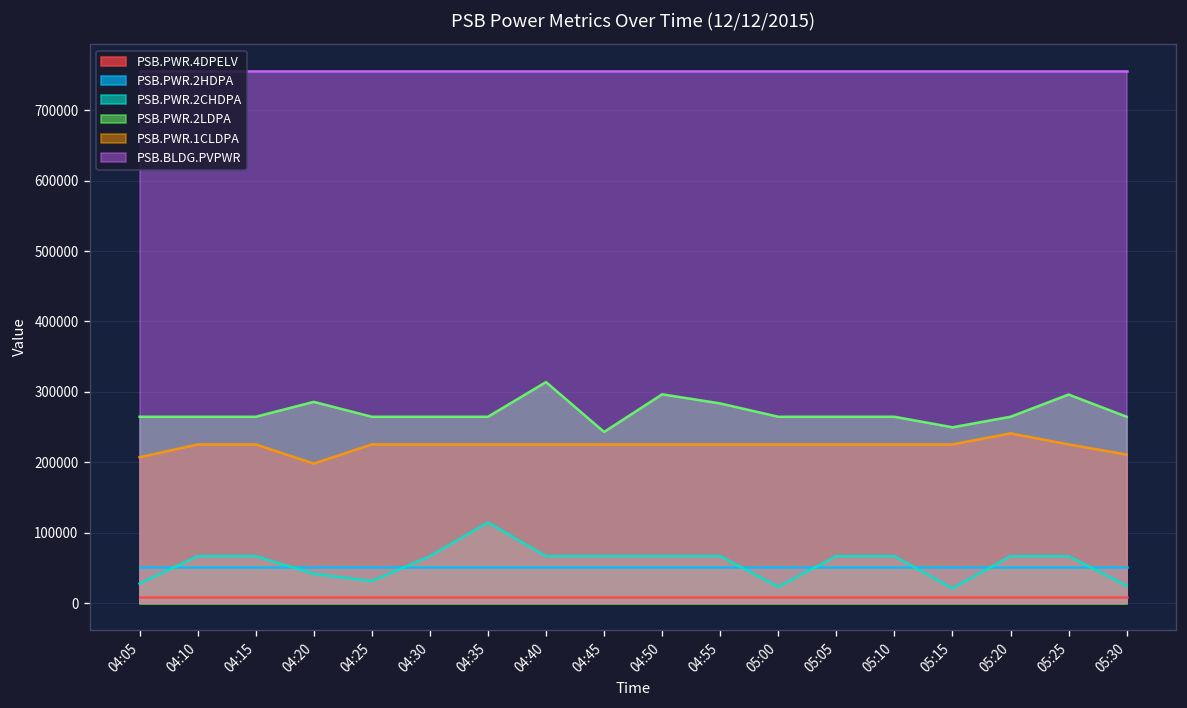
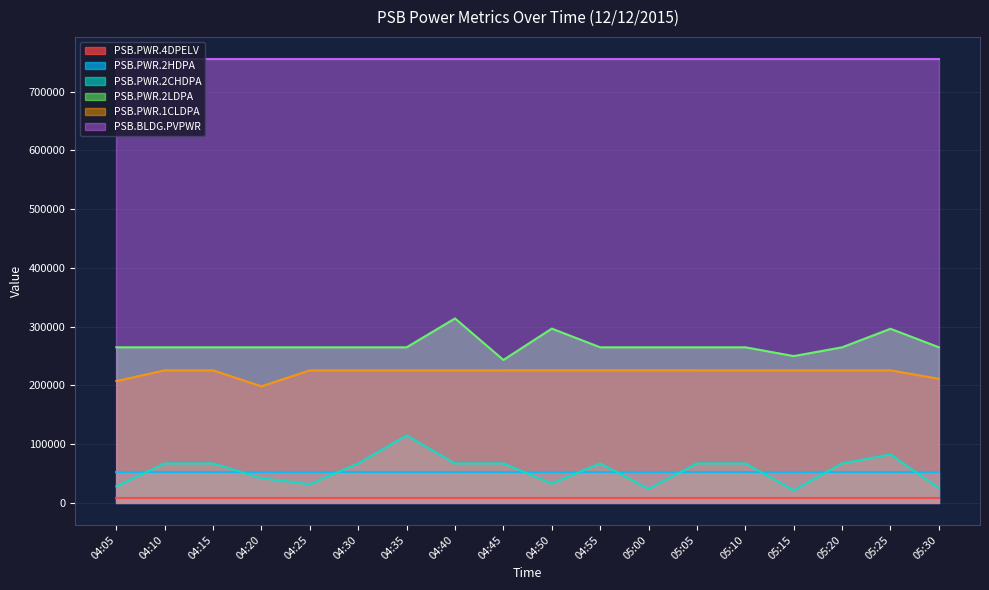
  {
    "PSB.PWR.4DPELV": {
      "04:05": 10000,
      "04:10": 10000,
      "04:15": 10000,
      "04:20": 10000,
      "04:25": 10000,
      "04:30": 10000,
      "04:35": 10000,
      "04:40": 10000,
      "04:45": 10000,
      "04:50": 10000,
      "04:55": 10000,
      "05:00": 10000,
      "05:05": 10000,
      "05:10": 10000,
      "05:15": 10000,
      "05:20": 10000,
      "05:25": 10000,
      "05:30": 10000
    },
    "PSB.PWR.2HDPA": {
      "04:05": 50000,
      "04:10": 50000,
      "04:15": 50000,
      "04:20": 50000,
      "04:25": 50000,
      "04:30": 50000,
      "04:35": 50000,
      "04:40": 50000,
      "04:45": 50000,
      "04:50": 50000,
      "04:55": 50000,
      "05:00": 50000,
      "05:05": 50000,
      "05:10": 50000,
      "05:15": 50000,
      "05:20": 50000,
      "05:25": 50000,
      "05:30": 50000
    },
    "PSB.PWR.2CHDPA": {
      "04:05": 30000,
      "04:10": 70000,
      "04:15": 70000,
      "04:20": 40000,
      "04:25": 30000,
      "04:30": 70000,
      "04:35": 110000,
      "04:40": 70000,
      "04:45": 70000,
-     "04:50": 70000,
+     "04:50": 30000,
      "04:55": 70000,
      "05:00": 20000,
      "05:05": 70000,
      "05:10": 70000,
      "05:15": 20000,
      "05:20": 70000,
-     "05:25": 70000,
+     "05:25": 80000,
      "05:30": 20000
    },
    "PSB.PWR.2LDPA": {
      "04:05": 260000,
      "04:10": 260000,
      "04:15": 260000,
-     "04:20": 290000,
+     "04:20": 260000,
      "04:25": 260000,
      "04:30": 260000,
      "04:35": 260000,
      "04:40": 310000,
      "04:45": 240000,
      "04:50": 300000,
-     "04:55": 280000,
+     "04:55": 260000,
      "05:00": 260000,
      "05:05": 260000,
      "05:10": 260000,
      "05:15": 250000,
      "05:20": 260000,
      "05:25": 300000,
      "05:30": 260000
    },
    "PSB.PWR.1CLDPA": {
      "04:05": 210000,
      "04:10": 230000,
      "04:15": 230000,
      "04:20": 200000,
      "04:25": 230000,
      "04:30": 230000,
      "04:35": 230000,
      "04:40": 230000,
      "04:45": 230000,
      "04:50": 230000,
      "04:55": 230000,
      "05:00": 230000,
      "05:05": 230000,
      "05:10": 230000,
      "05:15": 230000,
-     "05:20": 240000,
+     "05:20": 230000,
      "05:25": 230000,
      "05:30": 210000
    },
    "PSB.BLDG.PVPWR": {
      "04:15": 760000,
      "04:20": 760000,
      "04:25": 760000,
      "04:30": 760000,
      "04:35": 760000,
      "04:40": 760000,
      "04:45": 760000,
      "04:50": 760000,
      "04:55": 760000,
      "05:00": 760000,
      "05:05": 760000,
      "05:10": 760000,
      "05:15": 760000,
      "05:20": 760000,
      "05:25": 760000,
      "05:30": 760000
    }
  }
